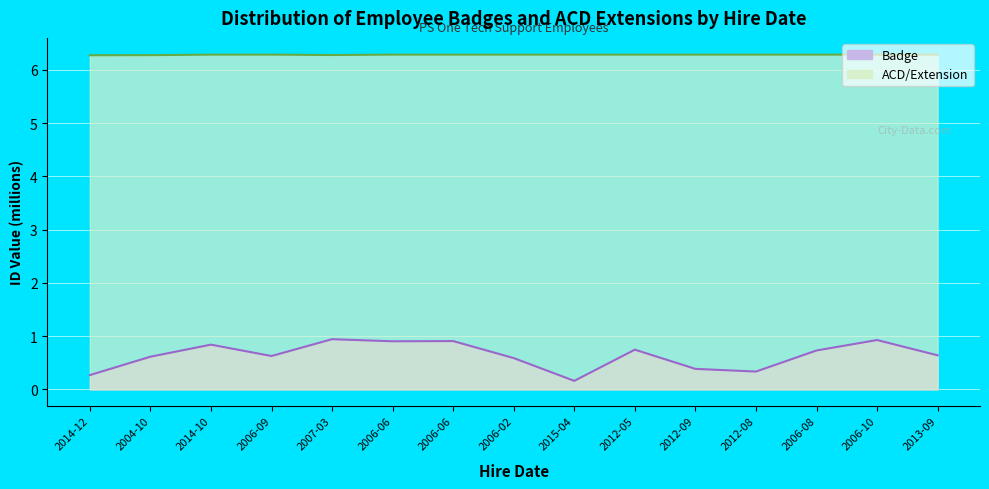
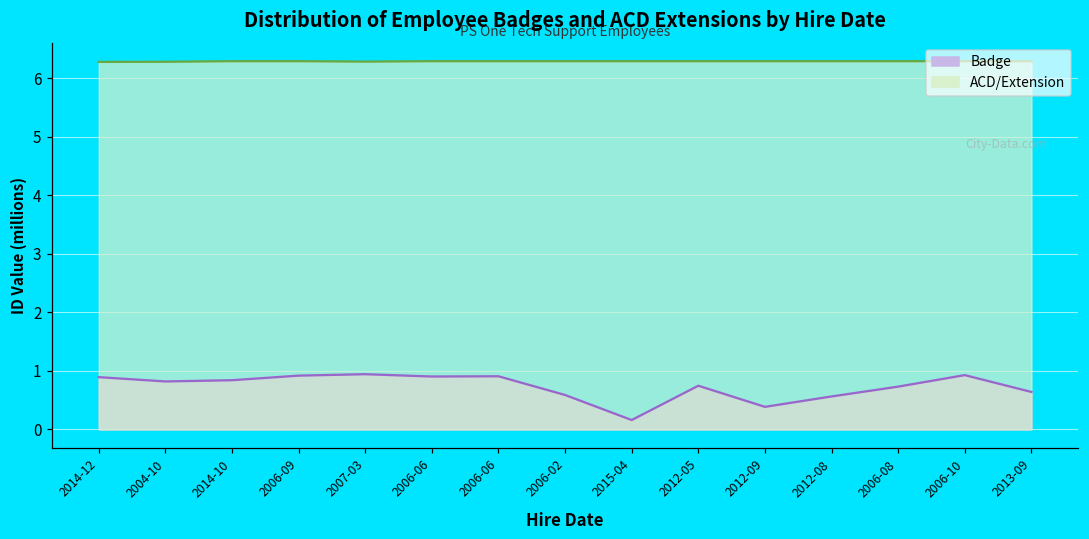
  {
    "Badge": {
-     "2014-12": 0.3,
-     "2004-10": 0.6,
+     "2014-12": 0.9,
+     "2004-10": 0.8,
      "2014-10": 0.8,
-     "2006-09": 0.6,
+     "2006-09": 0.9,
      "2007-03": 0.9,
      "2006-02": 0.6,
      "2015-04": 0.2,
      "2012-05": 0.7,
      "2012-09": 0.4,
-     "2012-08": 0.3,
+     "2012-08": 0.6,
      "2006-08": 0.7,
      "2006-10": 0.9,
      "2013-09": 0.6
    },
    "ACD/Extension": {
      "2014-12": 6.3,
      "2004-10": 6.3,
      "2014-10": 6.3,
      "2006-09": 6.3,
      "2007-03": 6.3,
      "2006-02": 6.3,
      "2015-04": 6.3,
      "2012-05": 6.3,
      "2012-09": 6.3,
      "2012-08": 6.3,
      "2006-08": 6.3
    }
  }
